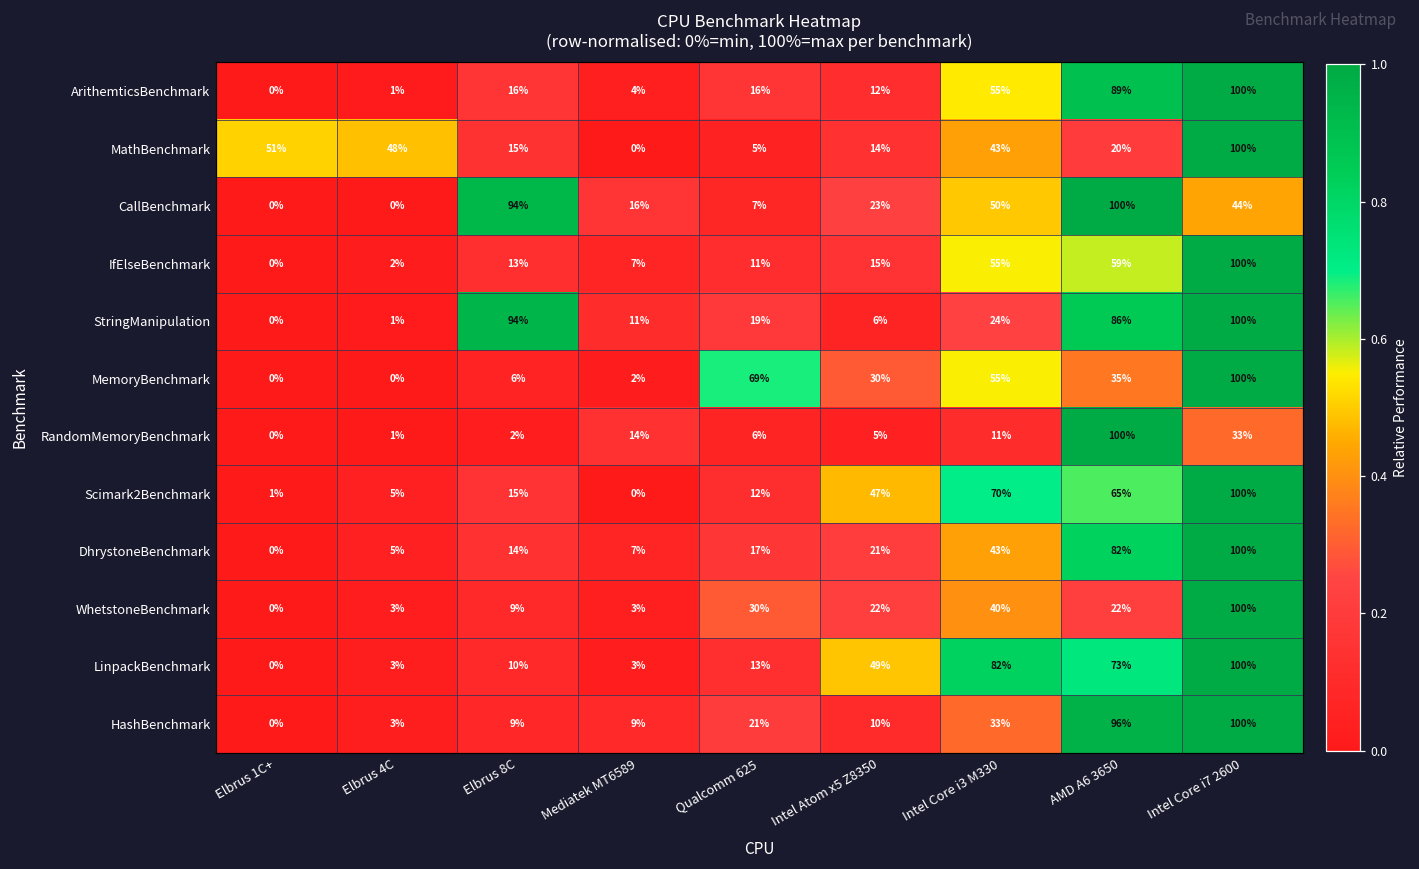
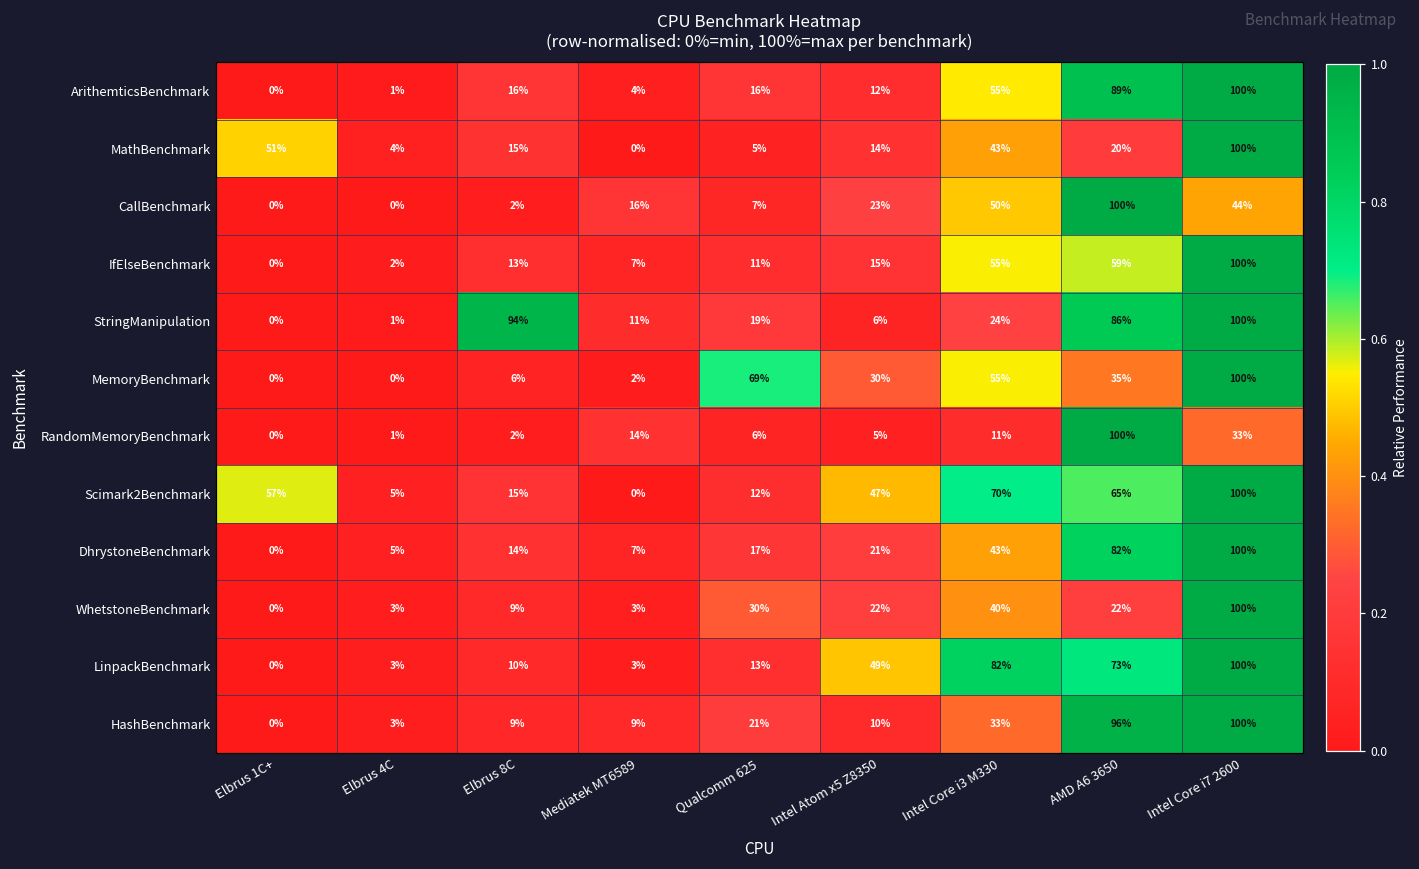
  {
    "ArithemticsBenchmark": {
      "Elbrus 1C+": "0%",
      "Elbrus 4C": "1%",
      "Elbrus 8C": "16%",
      "Mediatek MT6589": "4%",
      "Qualcomm 625": "16%",
      "Intel Atom x5 Z8350": "12%",
      "Intel Core i3 M330": "55%",
      "AMD A6 3650": "89%",
      "Intel Core i7 2600": "100%"
    },
    "MathBenchmark": {
      "Elbrus 1C+": "51%",
-     "Elbrus 4C": "48%",
+     "Elbrus 4C": "4%",
      "Elbrus 8C": "15%",
      "Mediatek MT6589": "0%",
      "Qualcomm 625": "5%",
      "Intel Atom x5 Z8350": "14%",
      "Intel Core i3 M330": "43%",
      "AMD A6 3650": "20%",
      "Intel Core i7 2600": "100%"
    },
    "CallBenchmark": {
      "Elbrus 1C+": "0%",
      "Elbrus 4C": "0%",
-     "Elbrus 8C": "94%",
+     "Elbrus 8C": "2%",
      "Mediatek MT6589": "16%",
      "Qualcomm 625": "7%",
      "Intel Atom x5 Z8350": "23%",
      "Intel Core i3 M330": "50%",
      "AMD A6 3650": "100%",
      "Intel Core i7 2600": "44%"
    },
    "IfElseBenchmark": {
      "Elbrus 1C+": "0%",
      "Elbrus 4C": "2%",
      "Elbrus 8C": "13%",
      "Mediatek MT6589": "7%",
      "Qualcomm 625": "11%",
      "Intel Atom x5 Z8350": "15%",
      "Intel Core i3 M330": "55%",
      "AMD A6 3650": "59%",
      "Intel Core i7 2600": "100%"
    },
    "StringManipulation": {
      "Elbrus 1C+": "0%",
      "Elbrus 4C": "1%",
      "Elbrus 8C": "94%",
      "Mediatek MT6589": "11%",
      "Qualcomm 625": "19%",
      "Intel Atom x5 Z8350": "6%",
      "Intel Core i3 M330": "24%",
      "AMD A6 3650": "86%",
      "Intel Core i7 2600": "100%"
    },
    "MemoryBenchmark": {
      "Elbrus 1C+": "0%",
      "Elbrus 4C": "0%",
      "Elbrus 8C": "6%",
      "Mediatek MT6589": "2%",
      "Qualcomm 625": "69%",
      "Intel Atom x5 Z8350": "30%",
      "Intel Core i3 M330": "55%",
      "AMD A6 3650": "35%",
      "Intel Core i7 2600": "100%"
    },
    "RandomMemoryBenchmark": {
      "Elbrus 1C+": "0%",
      "Elbrus 4C": "1%",
      "Elbrus 8C": "2%",
      "Mediatek MT6589": "14%",
      "Qualcomm 625": "6%",
      "Intel Atom x5 Z8350": "5%",
      "Intel Core i3 M330": "11%",
      "AMD A6 3650": "100%",
      "Intel Core i7 2600": "33%"
    },
    "Scimark2Benchmark": {
-     "Elbrus 1C+": "1%",
+     "Elbrus 1C+": "57%",
      "Elbrus 4C": "5%",
      "Elbrus 8C": "15%",
      "Mediatek MT6589": "0%",
      "Qualcomm 625": "12%",
      "Intel Atom x5 Z8350": "47%",
      "Intel Core i3 M330": "70%",
      "AMD A6 3650": "65%",
      "Intel Core i7 2600": "100%"
    },
    "DhrystoneBenchmark": {
      "Elbrus 1C+": "0%",
      "Elbrus 4C": "5%",
      "Elbrus 8C": "14%",
      "Mediatek MT6589": "7%",
      "Qualcomm 625": "17%",
      "Intel Atom x5 Z8350": "21%",
      "Intel Core i3 M330": "43%",
      "AMD A6 3650": "82%",
      "Intel Core i7 2600": "100%"
    },
    "WhetstoneBenchmark": {
      "Elbrus 1C+": "0%",
      "Elbrus 4C": "3%",
      "Elbrus 8C": "9%",
      "Mediatek MT6589": "3%",
      "Qualcomm 625": "30%",
      "Intel Atom x5 Z8350": "22%",
      "Intel Core i3 M330": "40%",
      "AMD A6 3650": "22%",
      "Intel Core i7 2600": "100%"
    },
    "LinpackBenchmark": {
      "Elbrus 1C+": "0%",
      "Elbrus 4C": "3%",
      "Elbrus 8C": "10%",
      "Mediatek MT6589": "3%",
      "Qualcomm 625": "13%",
      "Intel Atom x5 Z8350": "49%",
      "Intel Core i3 M330": "82%",
      "AMD A6 3650": "73%",
      "Intel Core i7 2600": "100%"
    },
    "HashBenchmark": {
      "Elbrus 1C+": "0%",
      "Elbrus 4C": "3%",
      "Elbrus 8C": "9%",
      "Mediatek MT6589": "9%",
      "Qualcomm 625": "21%",
      "Intel Atom x5 Z8350": "10%",
      "Intel Core i3 M330": "33%",
      "AMD A6 3650": "96%",
      "Intel Core i7 2600": "100%"
    }
  }
